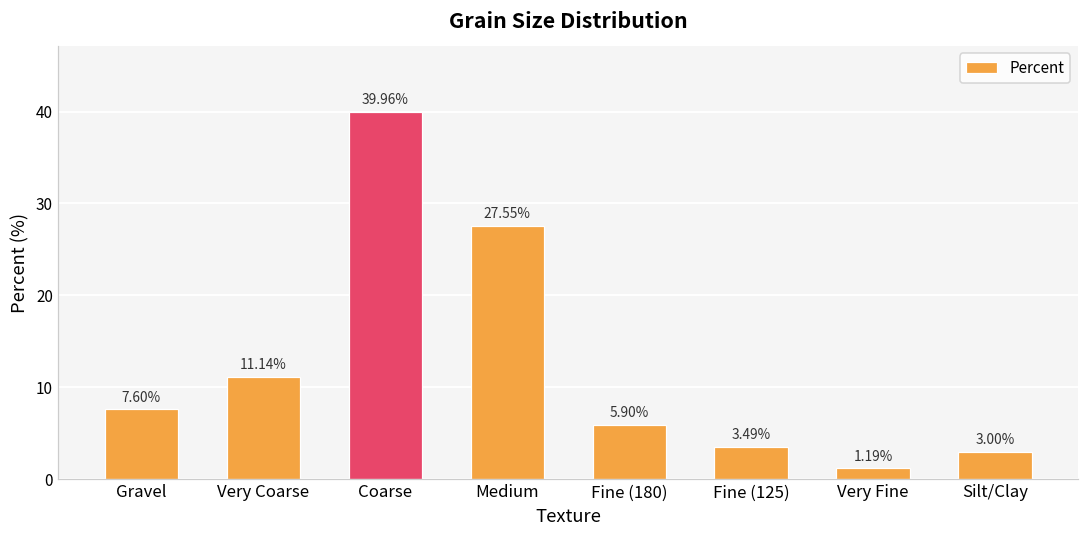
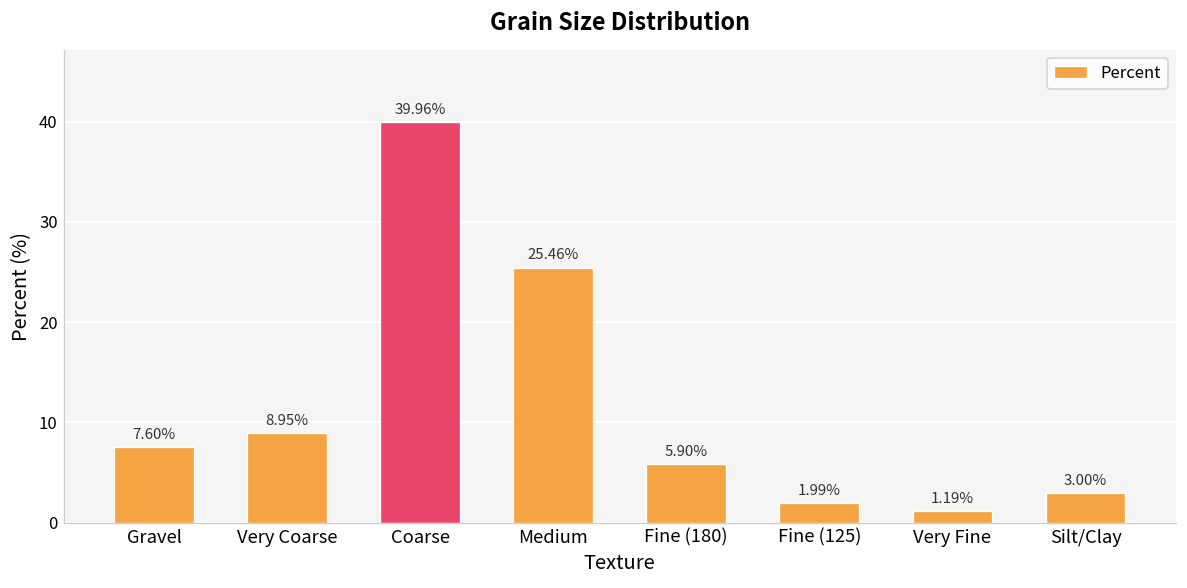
  {
    "Gravel": "7.60%",
-   "Very Coarse": "11.14%",
+   "Very Coarse": "8.95%",
    "Coarse": "39.96%",
-   "Medium": "27.55%",
+   "Medium": "25.46%",
    "Fine (180)": "5.90%",
-   "Fine (125)": "3.49%",
+   "Fine (125)": "1.99%",
    "Very Fine": "1.19%",
    "Silt/Clay": "3.00%"
  }
